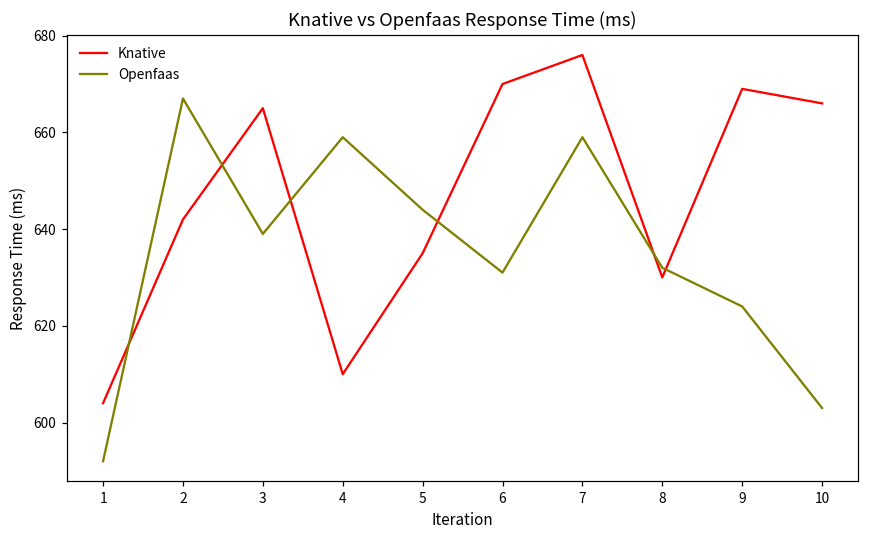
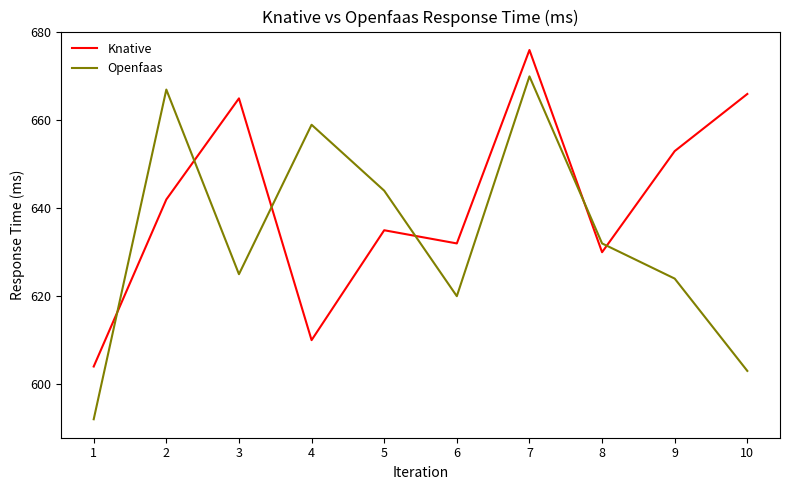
  {
    "Knative": {
      "1": 604,
      "2": 642,
      "3": 665,
      "4": 610,
      "5": 635,
-     "6": 670,
+     "6": 632,
      "7": 676,
      "8": 630,
-     "9": 669,
+     "9": 653,
      "10": 666
    },
    "Openfaas": {
      "1": 592,
      "2": 667,
-     "3": 639,
+     "3": 625,
      "4": 659,
      "5": 644,
-     "6": 631,
-     "7": 659,
+     "6": 620,
+     "7": 670,
      "8": 632,
      "9": 624,
      "10": 603
    }
  }
